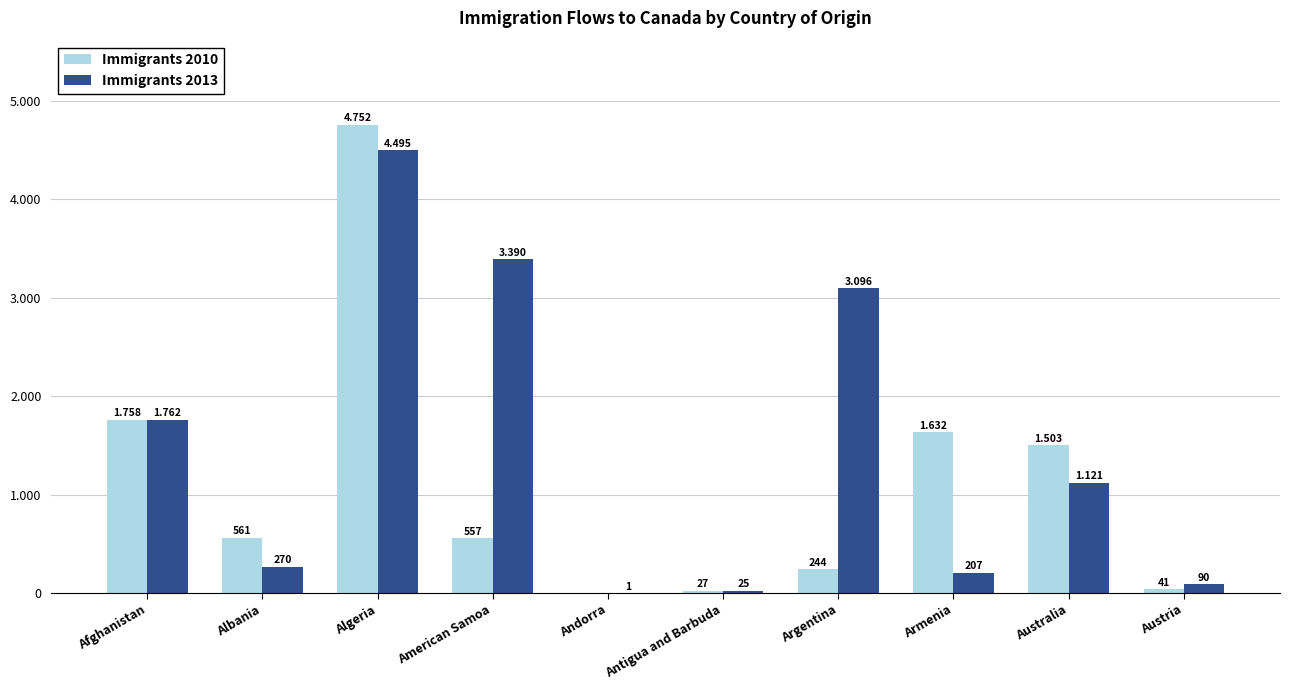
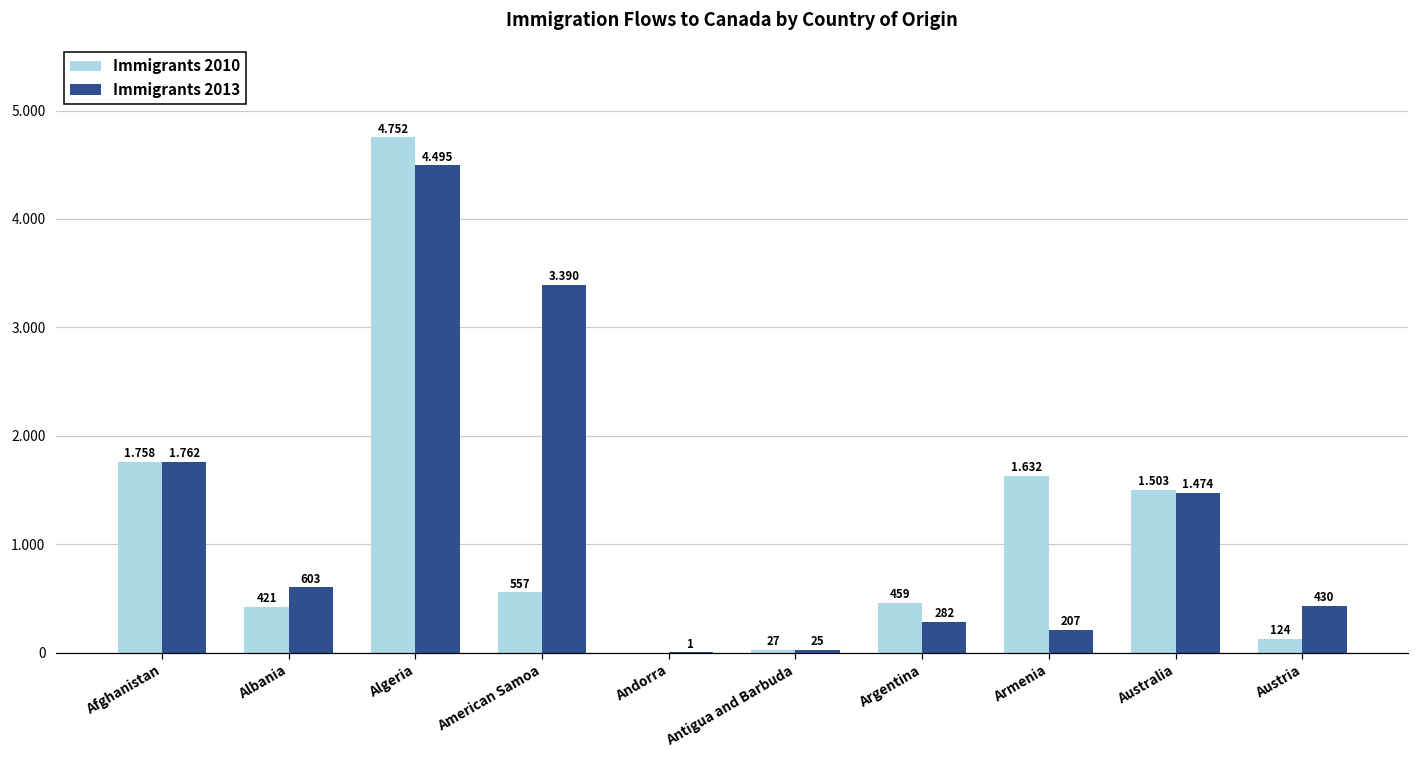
  {
    "Immigrants 2010": {
-     "Albania": 561,
+     "Albania": 421,
      "American Samoa": 557,
      "Antigua and Barbuda": 27,
-     "Argentina": 244,
-     "Austria": 41
+     "Argentina": 459,
+     "Austria": 124
    },
    "Immigrants 2013": {
-     "Albania": 270,
+     "Albania": 603,
      "Andorra": 1,
      "Antigua and Barbuda": 25,
-     "Argentina": 3.096,
+     "Argentina": 282,
      "Armenia": 207,
-     "Australia": 1.121,
-     "Austria": 90
+     "Australia": 1.474,
+     "Austria": 430
    }
  }
